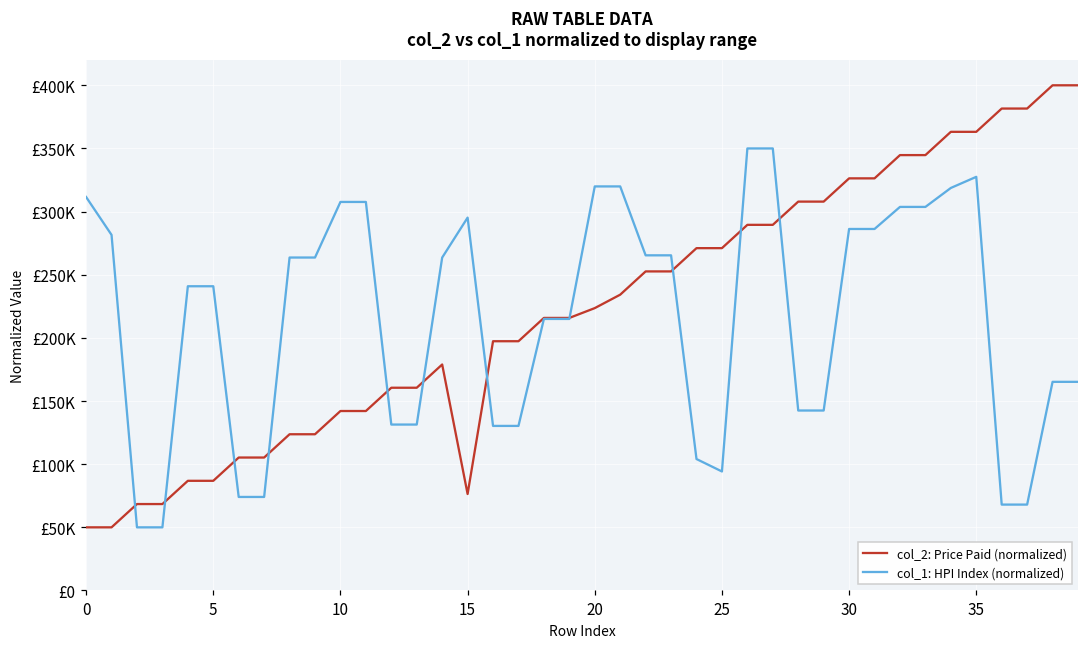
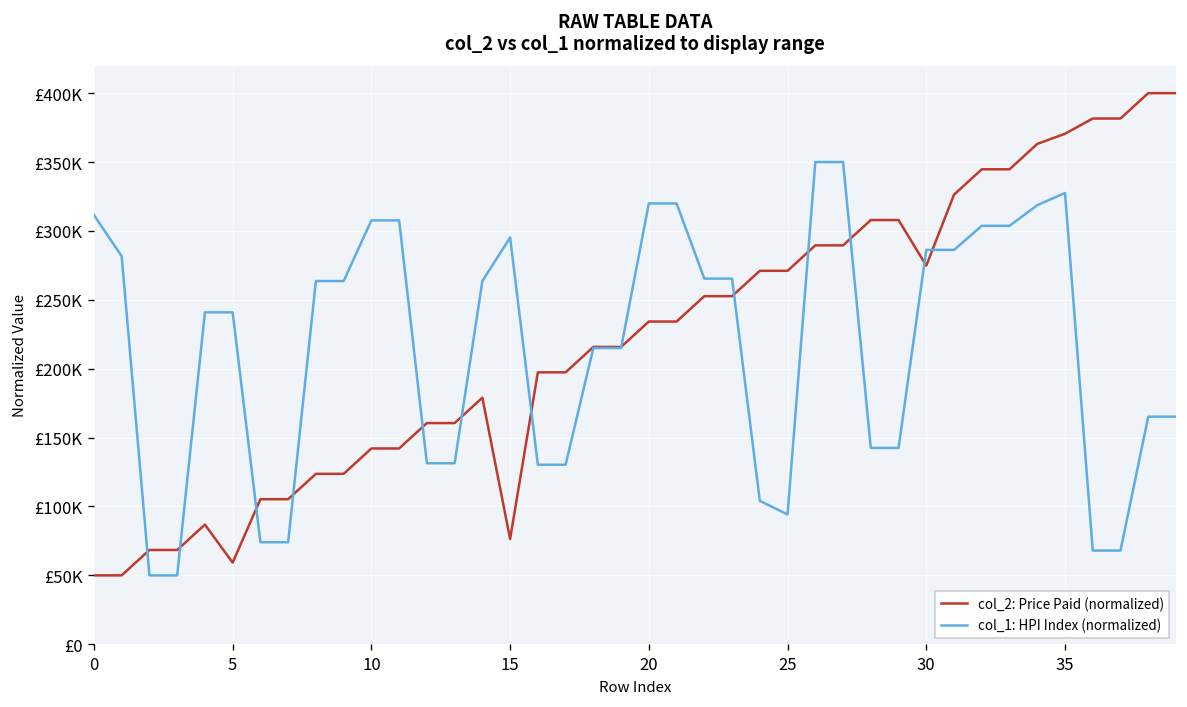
  {
    "col_2: Price Paid (normalized)": {
      "0": "£50000",
-     "5": "£87000",
+     "5": "£59000",
      "10": "£142000",
      "15": "£76000",
-     "20": "£224000",
+     "20": "£234000",
      "25": "£271000",
-     "30": "£326000",
-     "35": "£363000"
+     "30": "£275000",
+     "35": "£371000"
    },
    "col_1: HPI Index (normalized)": {
      "0": "£312000",
      "5": "£241000",
      "10": "£308000",
      "15": "£295000",
      "20": "£320000",
      "25": "£94000",
      "30": "£286000",
      "35": "£328000"
    }
  }
